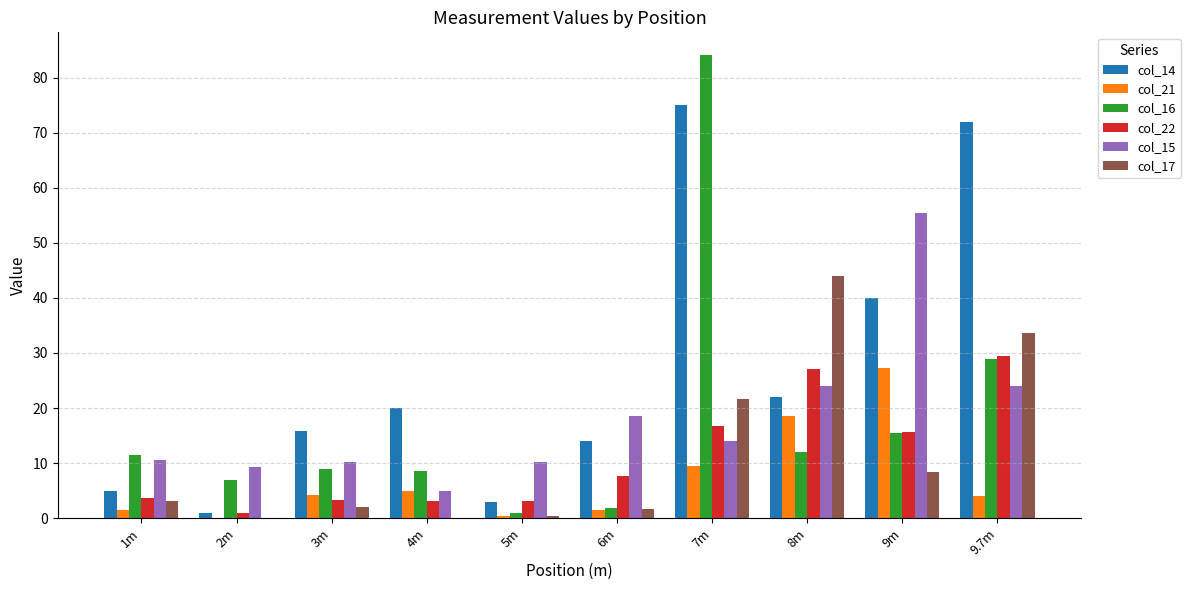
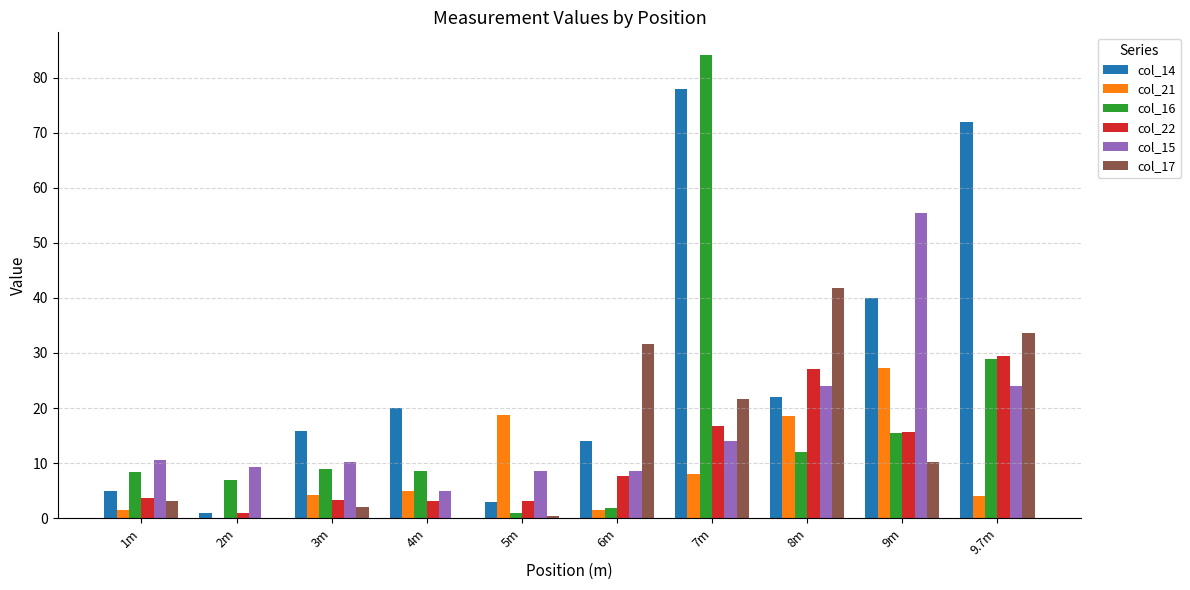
  {
    "col_14": {
      "1m": 5,
      "2m": 1,
      "3m": 16,
      "4m": 20,
      "5m": 3,
      "6m": 14,
-     "7m": 75,
+     "7m": 78,
      "8m": 22,
      "9m": 40,
      "9.7m": 72
    },
    "col_21": {
      "1m": 1,
      "2m": 0,
      "3m": 4,
      "4m": 5,
-     "5m": 0,
+     "5m": 19,
      "6m": 1,
-     "7m": 10,
+     "7m": 8,
      "8m": 19,
      "9m": 27,
      "9.7m": 4
    },
    "col_16": {
-     "1m": 12,
+     "1m": 8,
      "2m": 7,
      "3m": 9,
      "4m": 8,
      "5m": 1,
      "6m": 2,
      "7m": 84,
      "8m": 12,
      "9m": 16,
      "9.7m": 29
    },
    "col_22": {
      "1m": 4,
      "2m": 1,
      "3m": 3,
      "4m": 3,
      "5m": 3,
      "6m": 8,
      "7m": 17,
      "8m": 27,
      "9m": 16,
      "9.7m": 29
    },
    "col_15": {
      "1m": 11,
      "2m": 9,
      "3m": 10,
      "4m": 5,
-     "5m": 10,
-     "6m": 18,
+     "5m": 9,
+     "6m": 9,
      "7m": 14,
      "8m": 24,
      "9m": 55,
      "9.7m": 24
    },
    "col_17": {
      "1m": 3,
      "2m": 0,
      "3m": 2,
      "4m": 0,
-     "6m": 2,
+     "6m": 32,
      "7m": 22,
-     "8m": 44,
-     "9m": 8,
+     "8m": 42,
+     "9m": 10,
      "9.7m": 34
    }
  }
